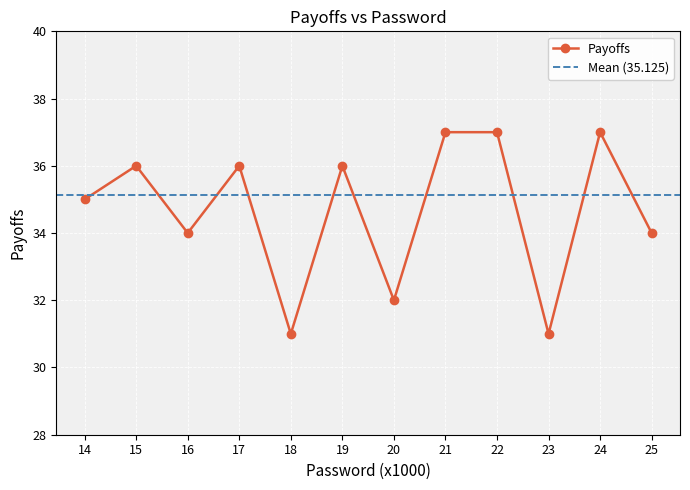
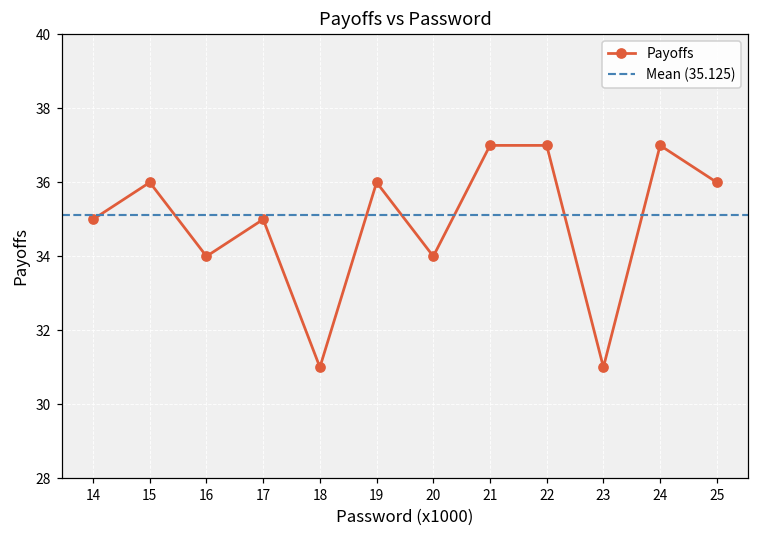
  {
    "14": 35,
    "15": 36,
    "16": 34,
-   "17": 36,
+   "17": 35,
    "18": 31,
    "19": 36,
-   "20": 32,
+   "20": 34,
    "21": 37,
    "22": 37,
    "23": 31,
    "24": 37,
-   "25": 34
+   "25": 36
  }
